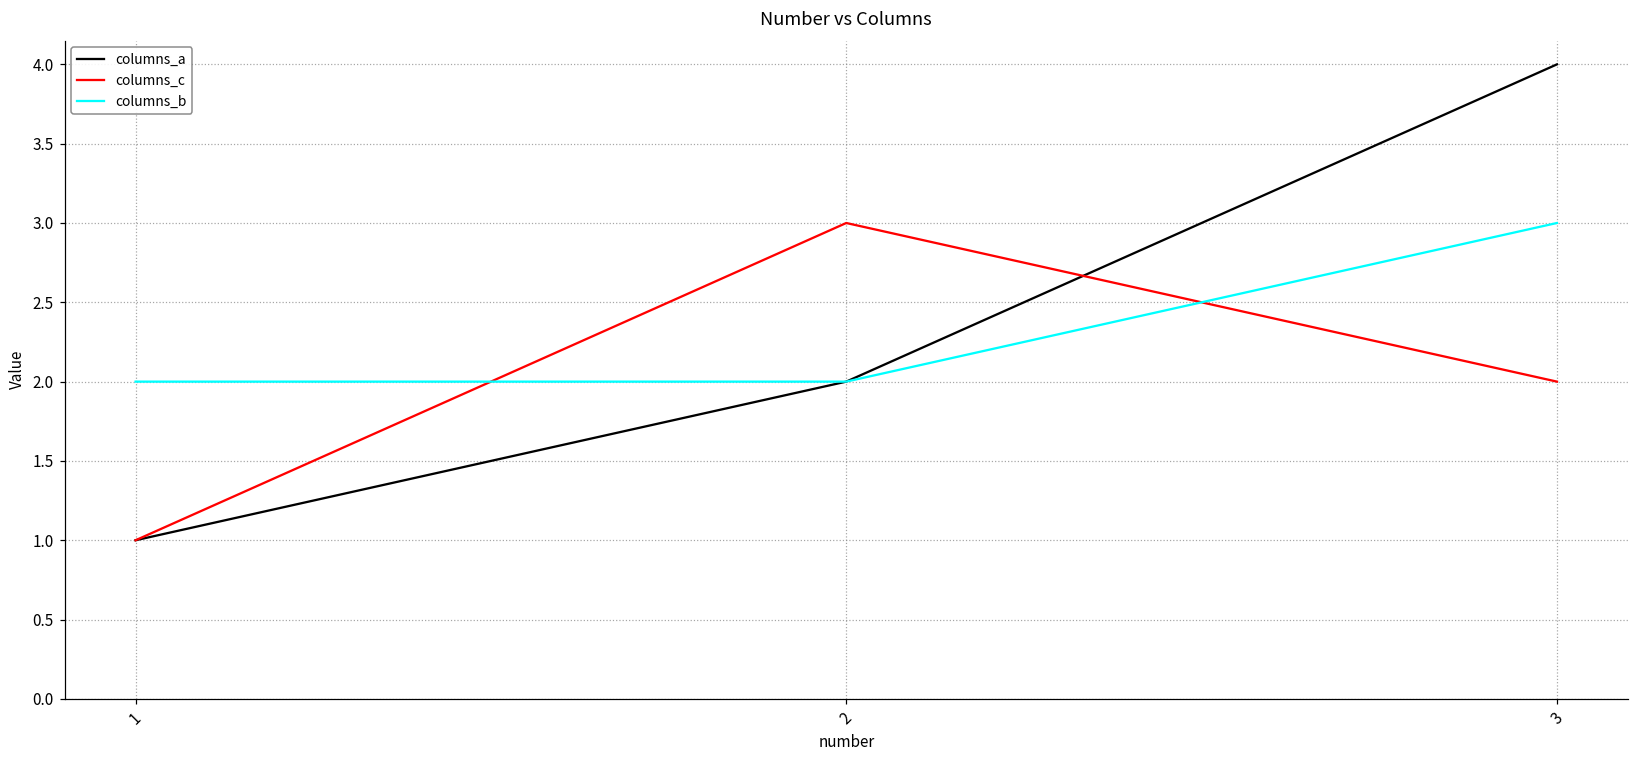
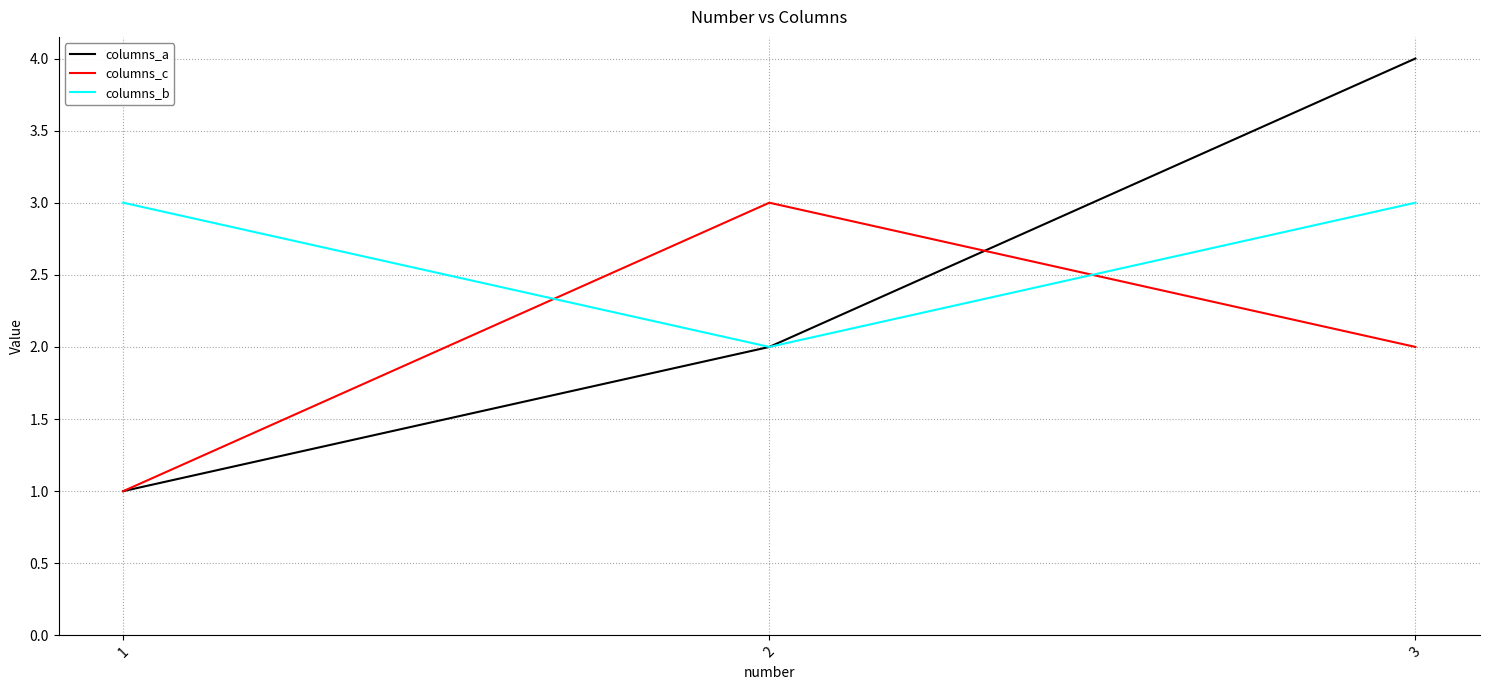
  {
    "columns_a": {
      "3": 4
    },
    "columns_c": {
      "2": 3,
      "3": 2
    },
    "columns_b": {
-     "1": 2,
+     "1": 3,
      "3": 3
    }
  }
